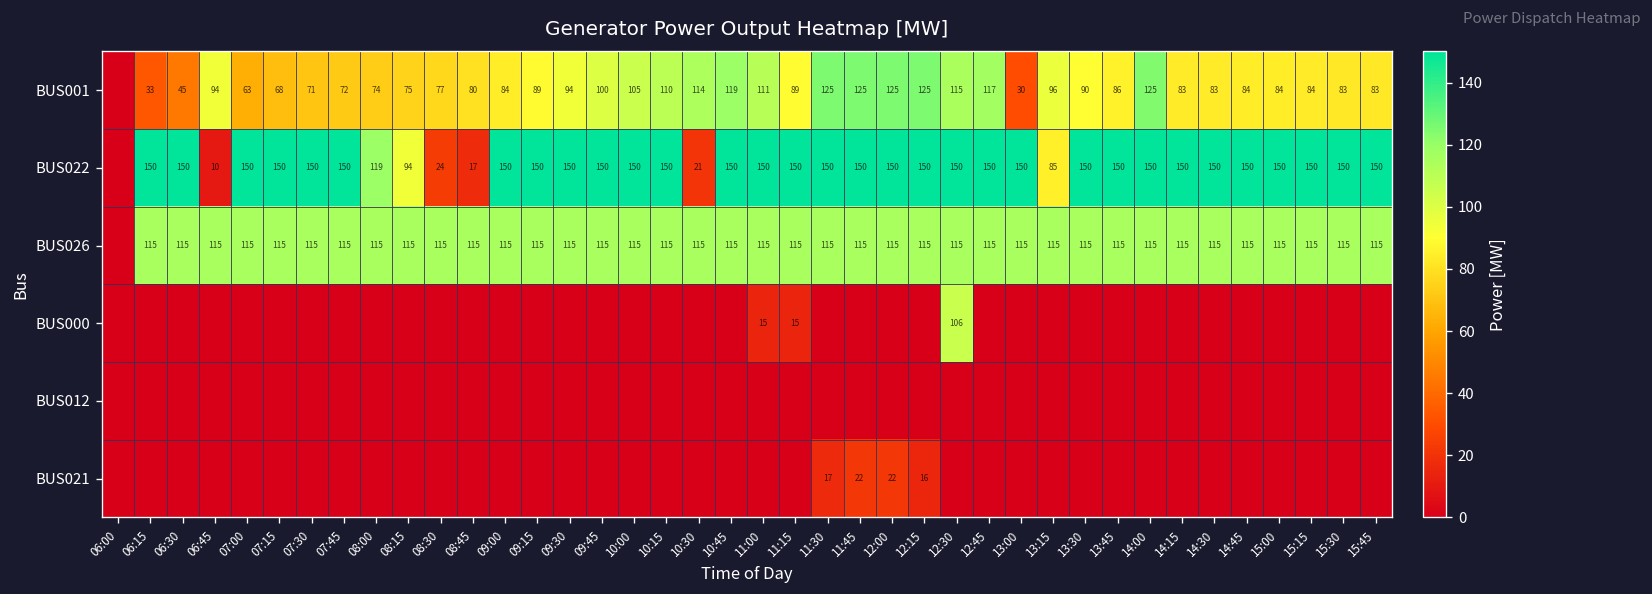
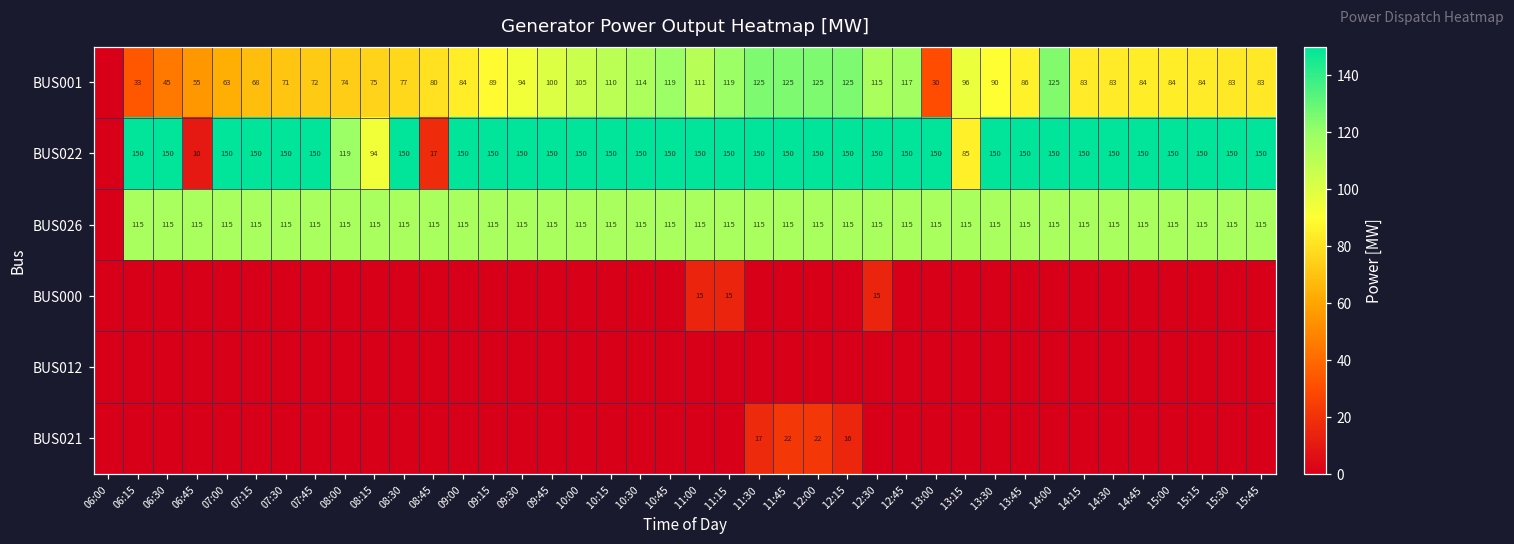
  {
    "BUS001": {
      "06:15": 33,
      "06:30": 45,
-     "06:45": 94,
+     "06:45": 55,
      "07:00": 63,
      "07:15": 68,
      "07:30": 71,
      "07:45": 72,
      "08:00": 74,
      "08:15": 75,
      "08:30": 77,
      "08:45": 80,
      "09:00": 84,
      "09:15": 89,
      "09:30": 94,
      "09:45": 100,
      "10:00": 105,
      "10:15": 110,
      "10:30": 114,
      "10:45": 119,
      "11:00": 111,
-     "11:15": 89,
+     "11:15": 119,
      "11:30": 125,
      "11:45": 125,
      "12:00": 125,
      "12:15": 125,
      "12:30": 115,
      "12:45": 117,
      "13:00": 30,
      "13:15": 96,
      "13:30": 90,
      "13:45": 86,
      "14:00": 125,
      "14:15": 83,
      "14:30": 83,
      "14:45": 84,
      "15:00": 84,
      "15:15": 84,
      "15:30": 83,
      "15:45": 83
    },
    "BUS022": {
      "06:15": 150,
      "06:30": 150,
      "06:45": 10,
      "07:00": 150,
      "07:15": 150,
      "07:30": 150,
      "07:45": 150,
      "08:00": 119,
      "08:15": 94,
-     "08:30": 24,
+     "08:30": 150,
      "08:45": 17,
      "09:00": 150,
      "09:15": 150,
      "09:30": 150,
      "09:45": 150,
      "10:00": 150,
      "10:15": 150,
-     "10:30": 21,
+     "10:30": 150,
      "10:45": 150,
      "11:00": 150,
      "11:15": 150,
      "11:30": 150,
      "11:45": 150,
      "12:00": 150,
      "12:15": 150,
      "12:30": 150,
      "12:45": 150,
      "13:00": 150,
      "13:15": 85,
      "13:30": 150,
      "13:45": 150,
      "14:00": 150,
      "14:15": 150,
      "14:30": 150,
      "14:45": 150,
      "15:00": 150,
      "15:15": 150,
      "15:30": 150,
      "15:45": 150
    },
    "BUS026": {
      "06:15": 115,
      "06:30": 115,
      "06:45": 115,
      "07:00": 115,
      "07:15": 115,
      "07:30": 115,
      "07:45": 115,
      "08:00": 115,
      "08:15": 115,
      "08:30": 115,
      "08:45": 115,
      "09:00": 115,
      "09:15": 115,
      "09:30": 115,
      "09:45": 115,
      "10:00": 115,
      "10:15": 115,
      "10:30": 115,
      "10:45": 115,
      "11:00": 115,
      "11:15": 115,
      "11:30": 115,
      "11:45": 115,
      "12:00": 115,
      "12:15": 115,
      "12:30": 115,
      "12:45": 115,
      "13:00": 115,
      "13:15": 115,
      "13:30": 115,
      "13:45": 115,
      "14:00": 115,
      "14:15": 115,
      "14:30": 115,
      "14:45": 115,
      "15:00": 115,
      "15:15": 115,
      "15:30": 115,
      "15:45": 115
    },
    "BUS000": {
      "11:00": 15,
      "11:15": 15,
-     "12:30": 106
+     "12:30": 15
    },
    "BUS021": {
      "11:30": 17,
      "11:45": 22,
      "12:00": 22,
      "12:15": 16
    }
  }
